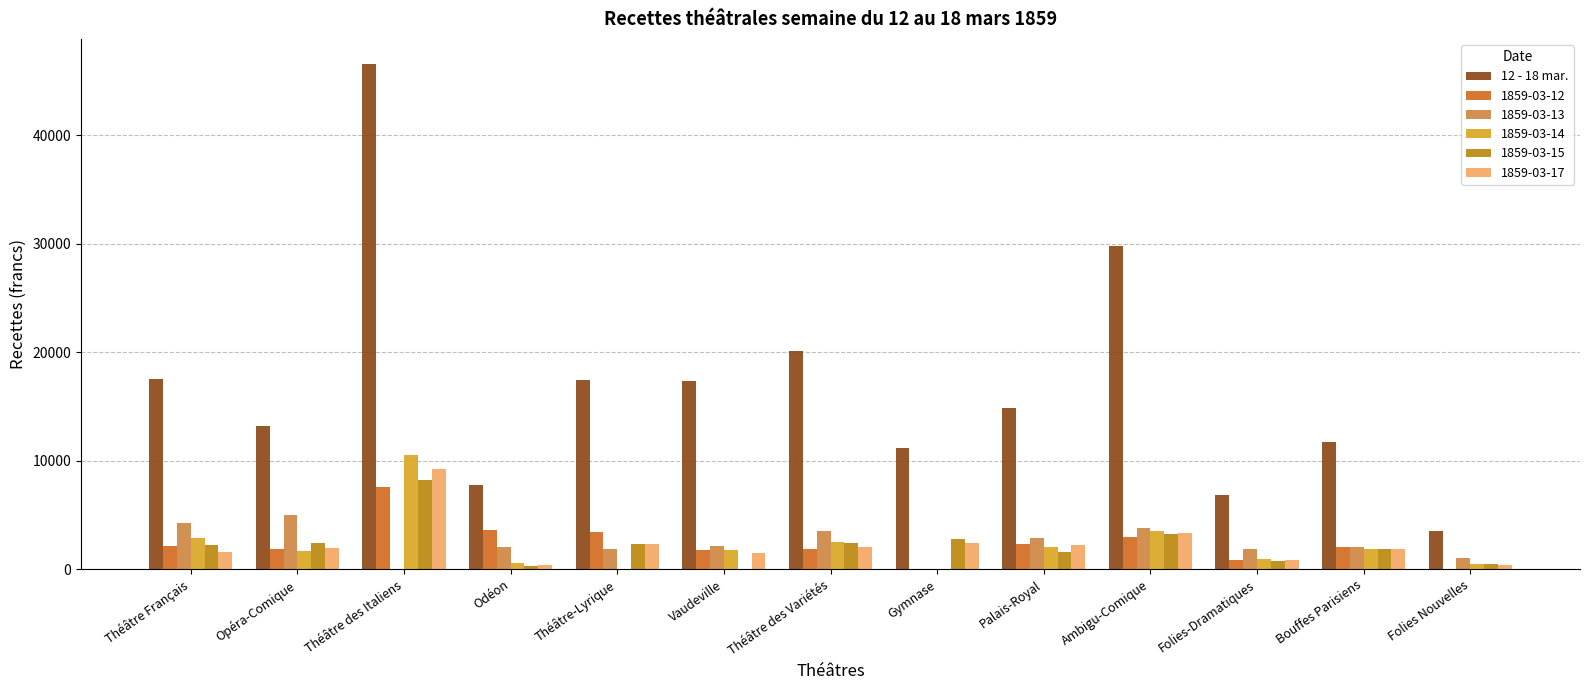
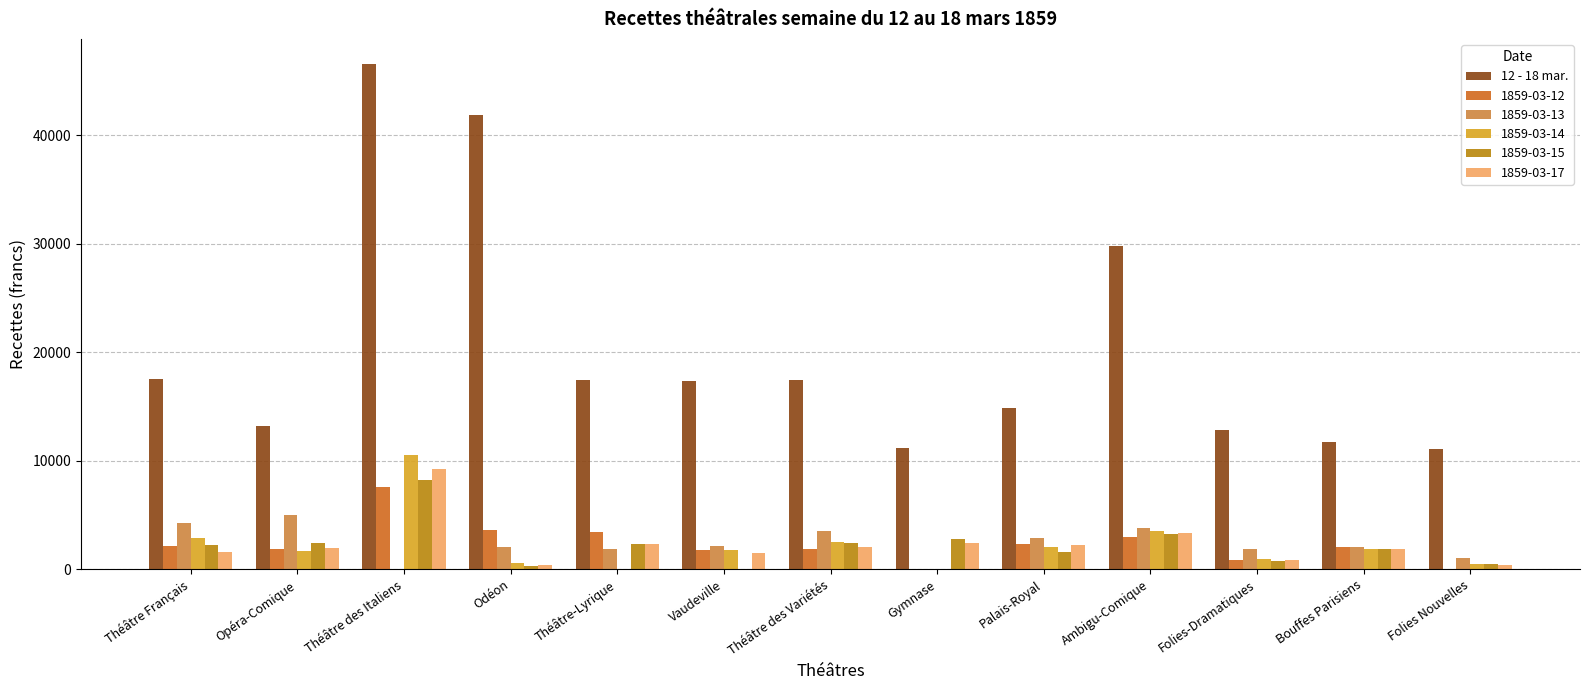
  {
    "12 - 18 mar.": {
      "Théâtre Français": 17500,
      "Opéra-Comique": 13200,
      "Théâtre des Italiens": 46500,
-     "Odéon": 7800,
+     "Odéon": 41800,
      "Théâtre-Lyrique": 17500,
      "Vaudeville": 17300,
-     "Théâtre des Variétés": 20100,
+     "Théâtre des Variétés": 17400,
      "Gymnase": 11200,
      "Palais-Royal": 14900,
      "Ambigu-Comique": 29800,
-     "Folies-Dramatiques": 6800,
+     "Folies-Dramatiques": 12900,
      "Bouffes Parisiens": 11800,
-     "Folies Nouvelles": 3500
+     "Folies Nouvelles": 11100
    }
  }
